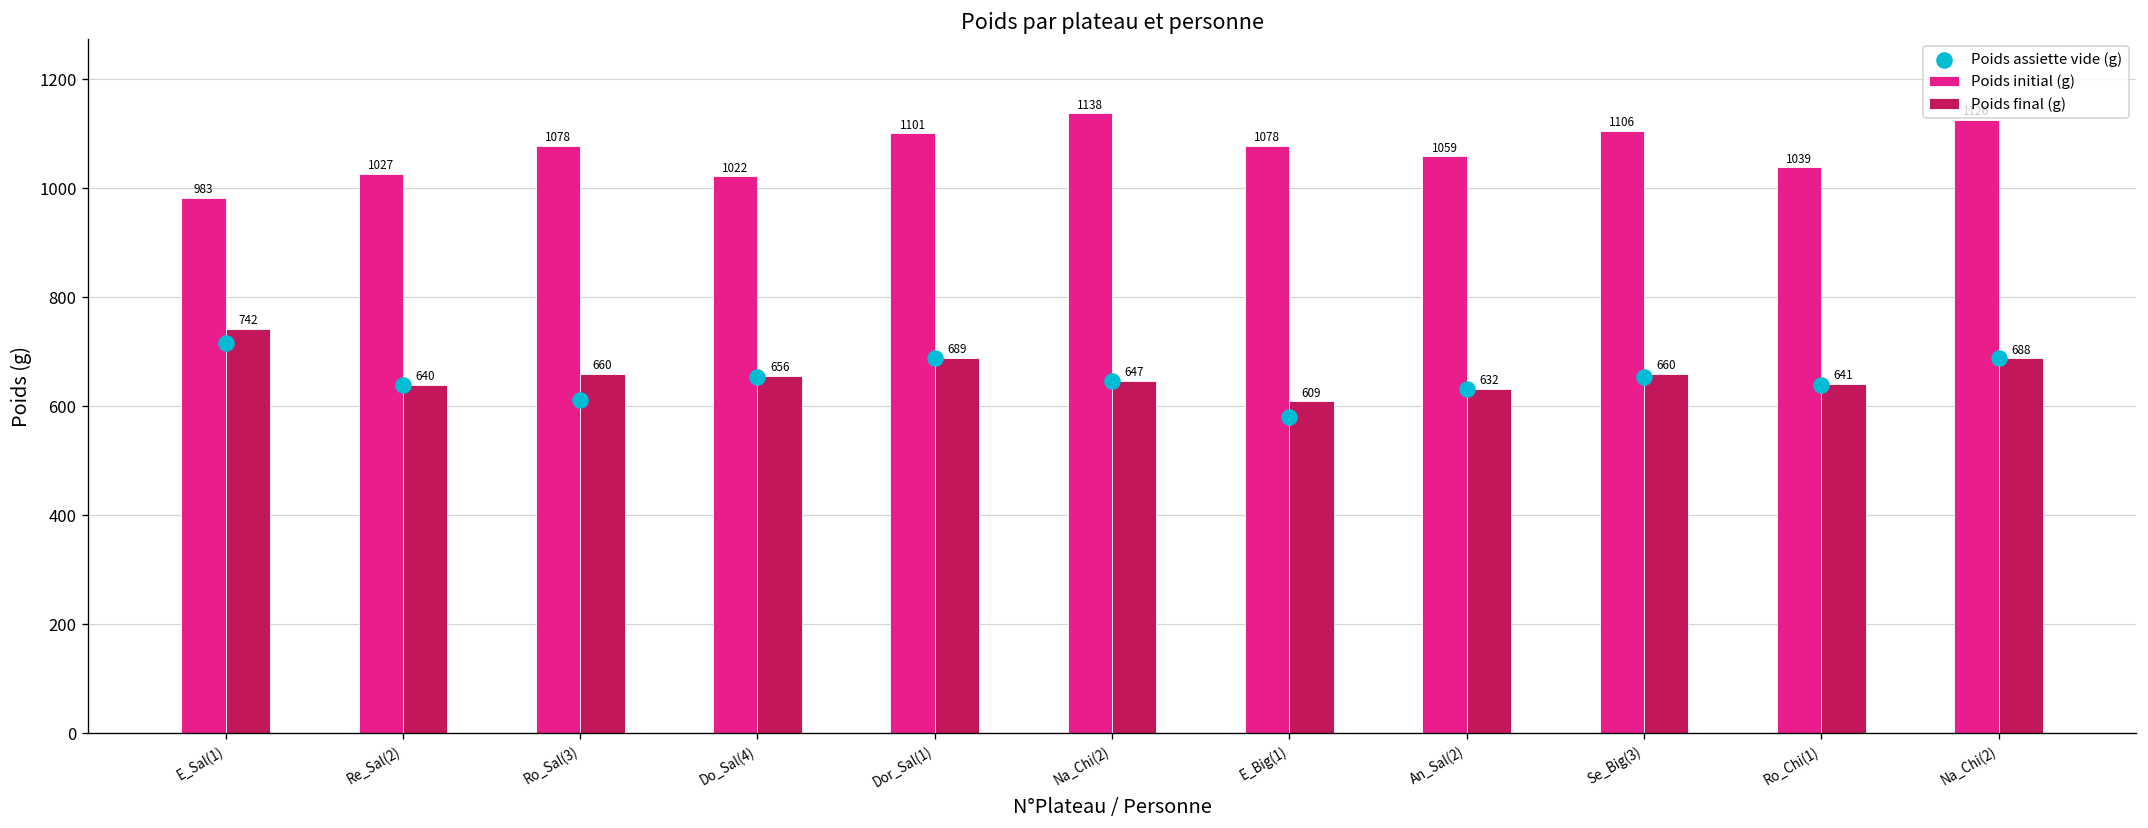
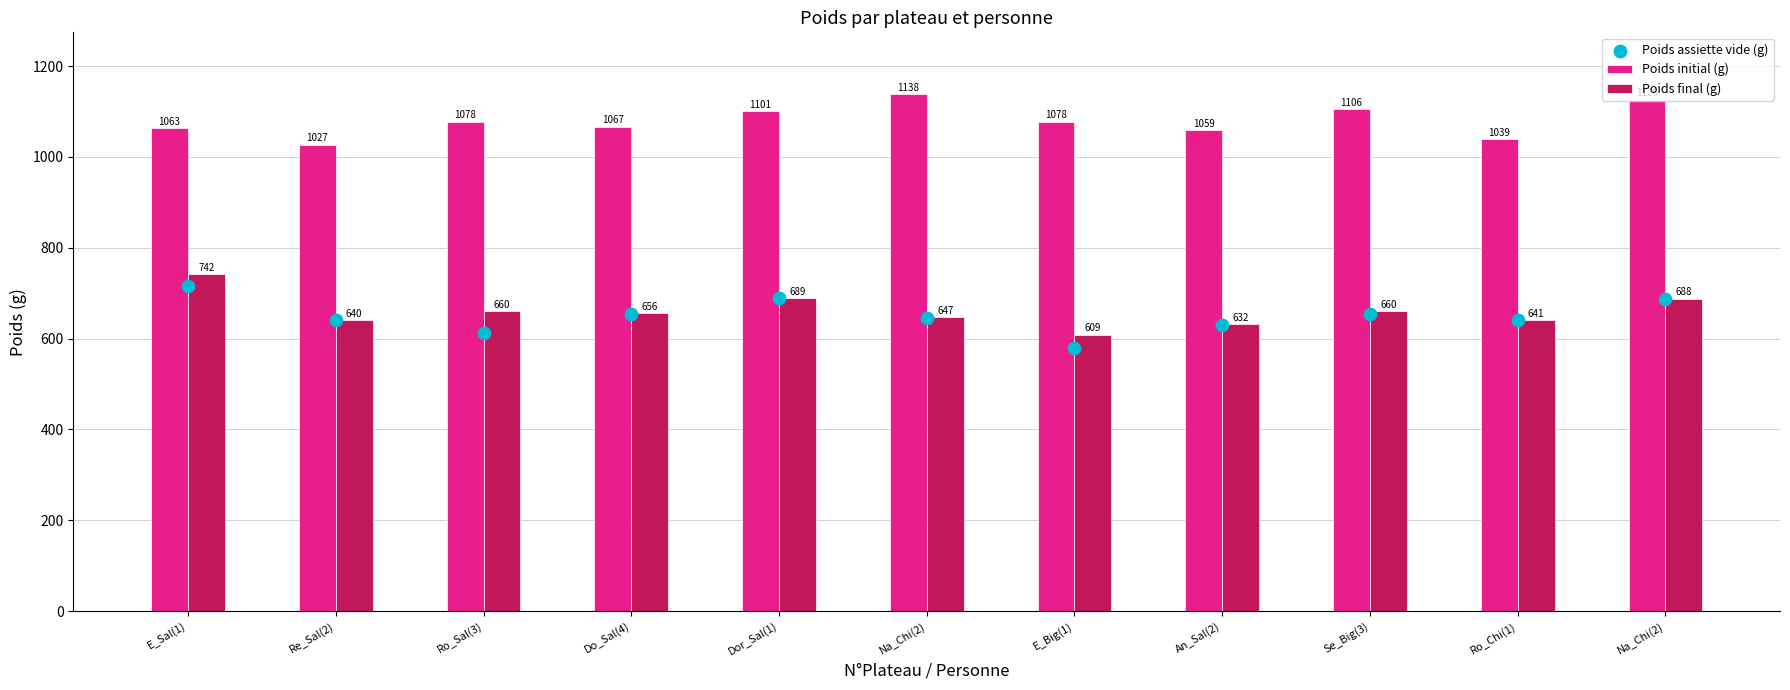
  {
    "Poids initial (g)": {
-     "E_Sal(1)": 983,
+     "E_Sal(1)": 1063,
      "Re_Sal(2)": 1027,
      "Ro_Sal(3)": 1078,
-     "Do_Sal(4)": 1022,
+     "Do_Sal(4)": 1067,
      "Dor_Sal(1)": 1101,
      "E_Big(1)": 1078,
      "An_Sal(2)": 1059,
      "Se_Big(3)": 1106,
      "Ro_Chi(1)": 1039
    },
    "Poids final (g)": {
      "E_Sal(1)": 742,
      "Re_Sal(2)": 640,
      "Ro_Sal(3)": 660,
      "Do_Sal(4)": 656,
      "Dor_Sal(1)": 689,
      "E_Big(1)": 609,
      "An_Sal(2)": 632,
      "Se_Big(3)": 660,
      "Ro_Chi(1)": 641
    }
  }
